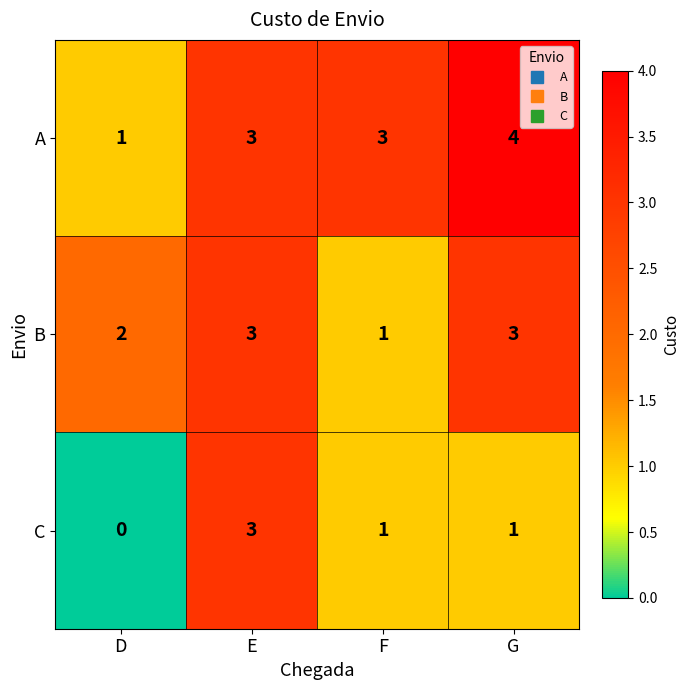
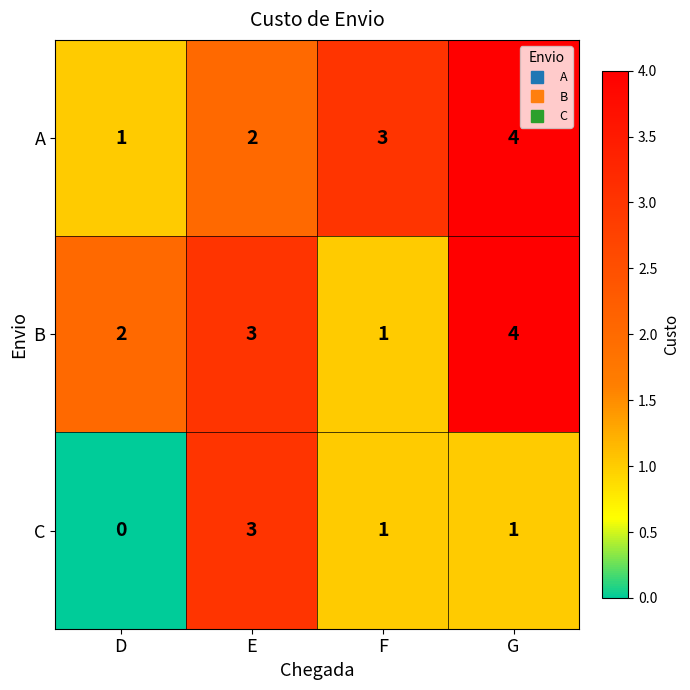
  {
    "A": {
      "D": 1,
-     "E": 3,
+     "E": 2,
      "F": 3,
      "G": 4
    },
    "B": {
      "D": 2,
      "E": 3,
      "F": 1,
-     "G": 3
+     "G": 4
    },
    "C": {
      "D": 0,
      "E": 3,
      "F": 1,
      "G": 1
    }
  }
